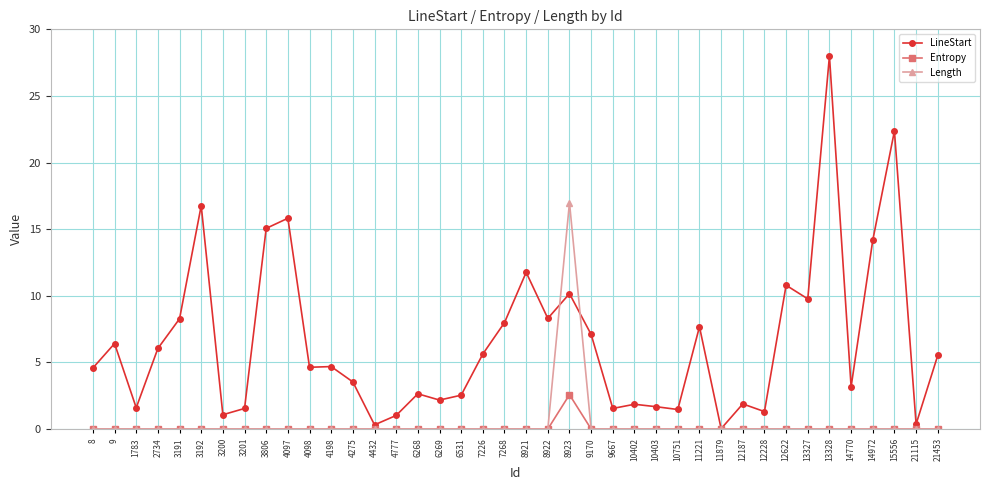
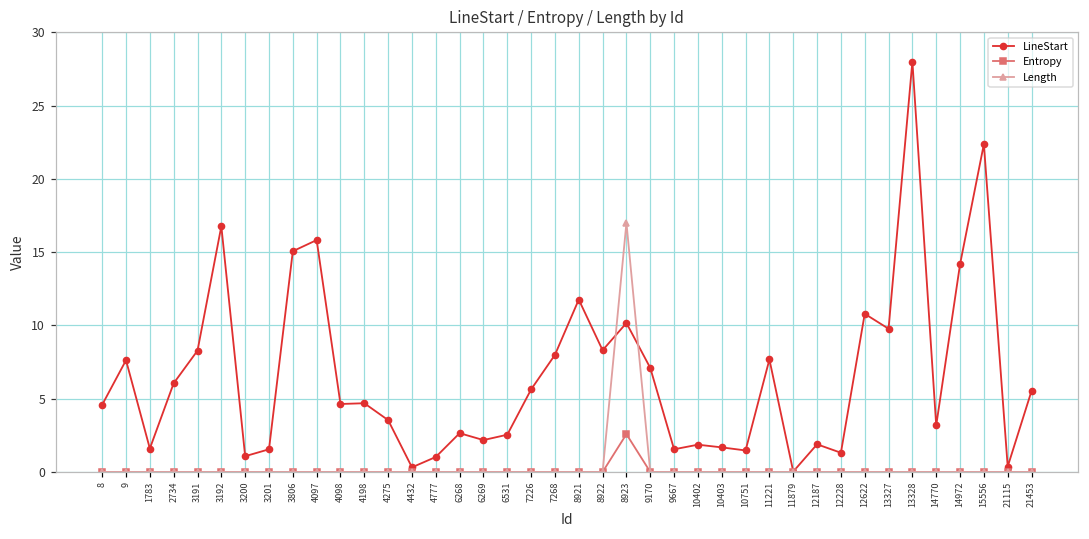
  {
    "LineStart": {
      "8": 4.6,
-     "9": 6.4,
+     "9": 7.6,
      "1783": 1.6,
      "2734": 6.1,
      "3191": 8.3,
      "3192": 16.8,
      "3200": 1.1,
      "3201": 1.5,
      "3806": 15.1,
      "4097": 15.8,
      "4098": 4.6,
      "4198": 4.7,
      "4275": 3.5,
      "4432": 0.3,
      "4777": 1.0,
      "6268": 2.6,
      "6269": 2.2,
      "6531": 2.5,
      "7226": 5.6,
      "7268": 8.0,
      "8921": 11.8,
      "8922": 8.3,
      "8923": 10.2,
      "9170": 7.1,
      "9667": 1.5,
      "10402": 1.9,
      "10403": 1.7,
      "10751": 1.5,
      "11221": 7.7,
      "12187": 1.9,
      "12228": 1.3,
      "12622": 10.8,
      "13327": 9.8,
      "13328": 28.0,
      "14770": 3.2,
      "14972": 14.2,
      "15556": 22.4,
      "21115": 0.4,
      "21453": 5.5
    },
    "Entropy": {
      "8923": 2.6
    },
    "Length": {
      "8923": 17.0
    }
  }
